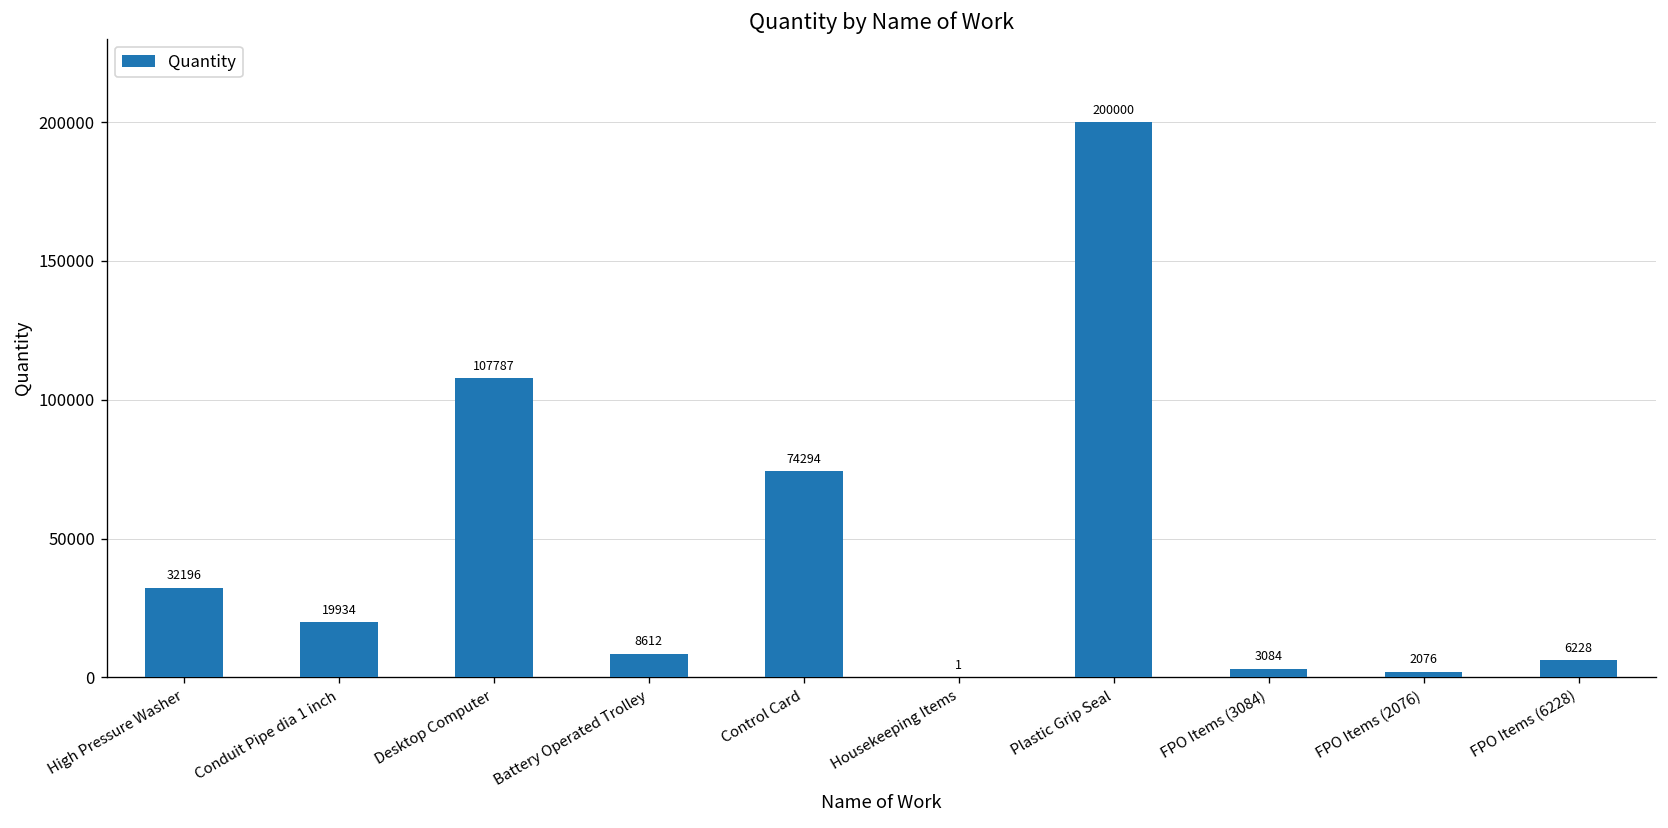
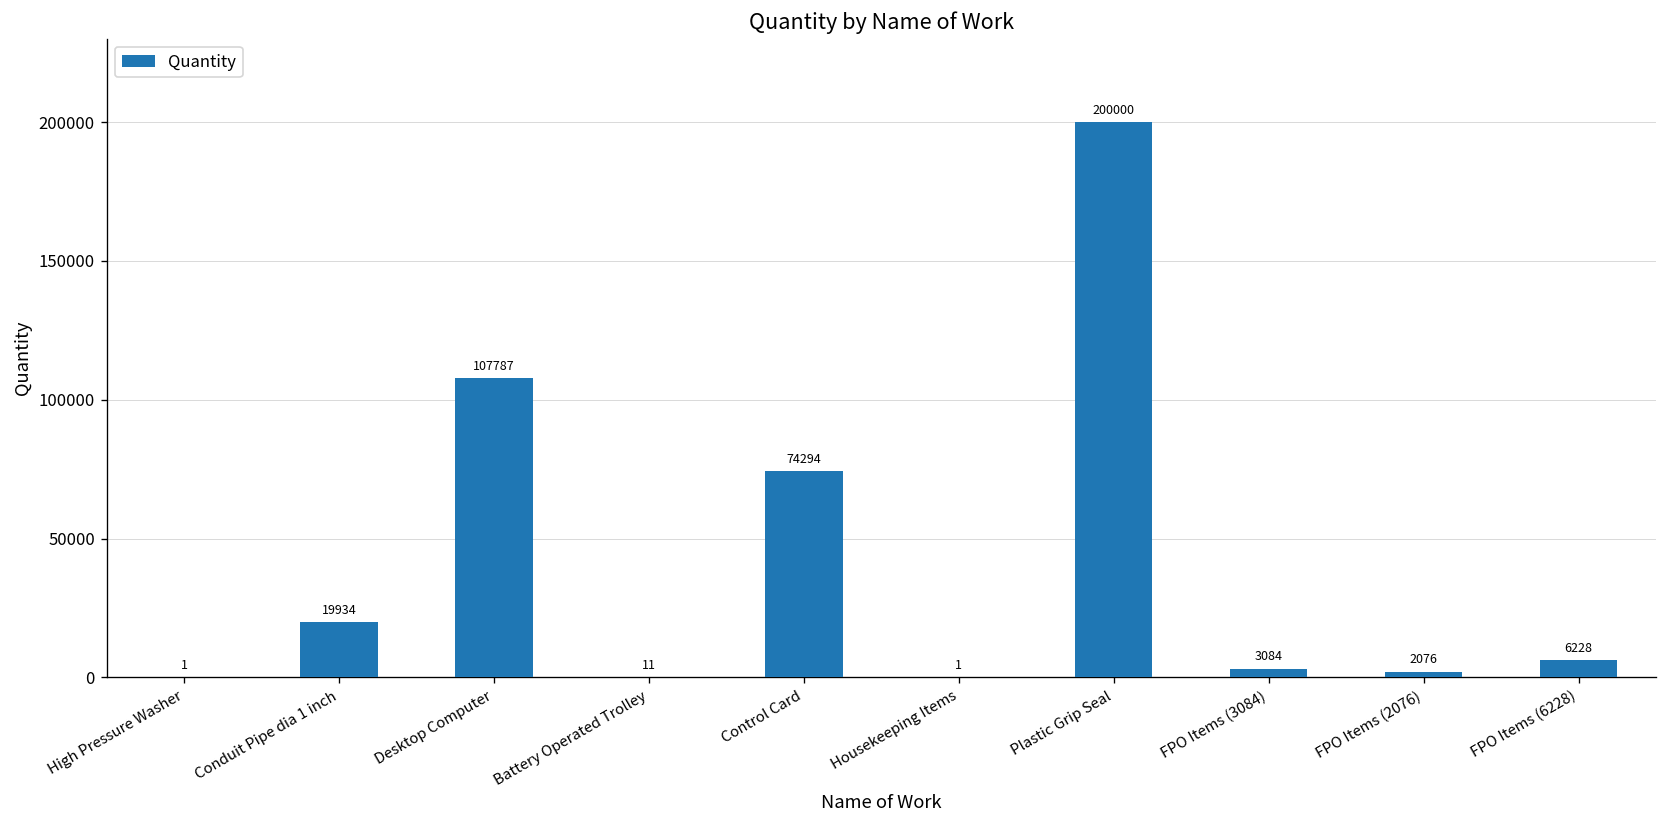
  {
-   "High Pressure Washer": 32196,
+   "High Pressure Washer": 1,
    "Conduit Pipe dia 1 inch": 19934,
    "Desktop Computer": 107787,
-   "Battery Operated Trolley": 8612,
+   "Battery Operated Trolley": 11,
    "Control Card": 74294,
    "Housekeeping Items": 1,
    "Plastic Grip Seal": 200000,
    "FPO Items (3084)": 3084,
    "FPO Items (2076)": 2076,
    "FPO Items (6228)": 6228
  }
